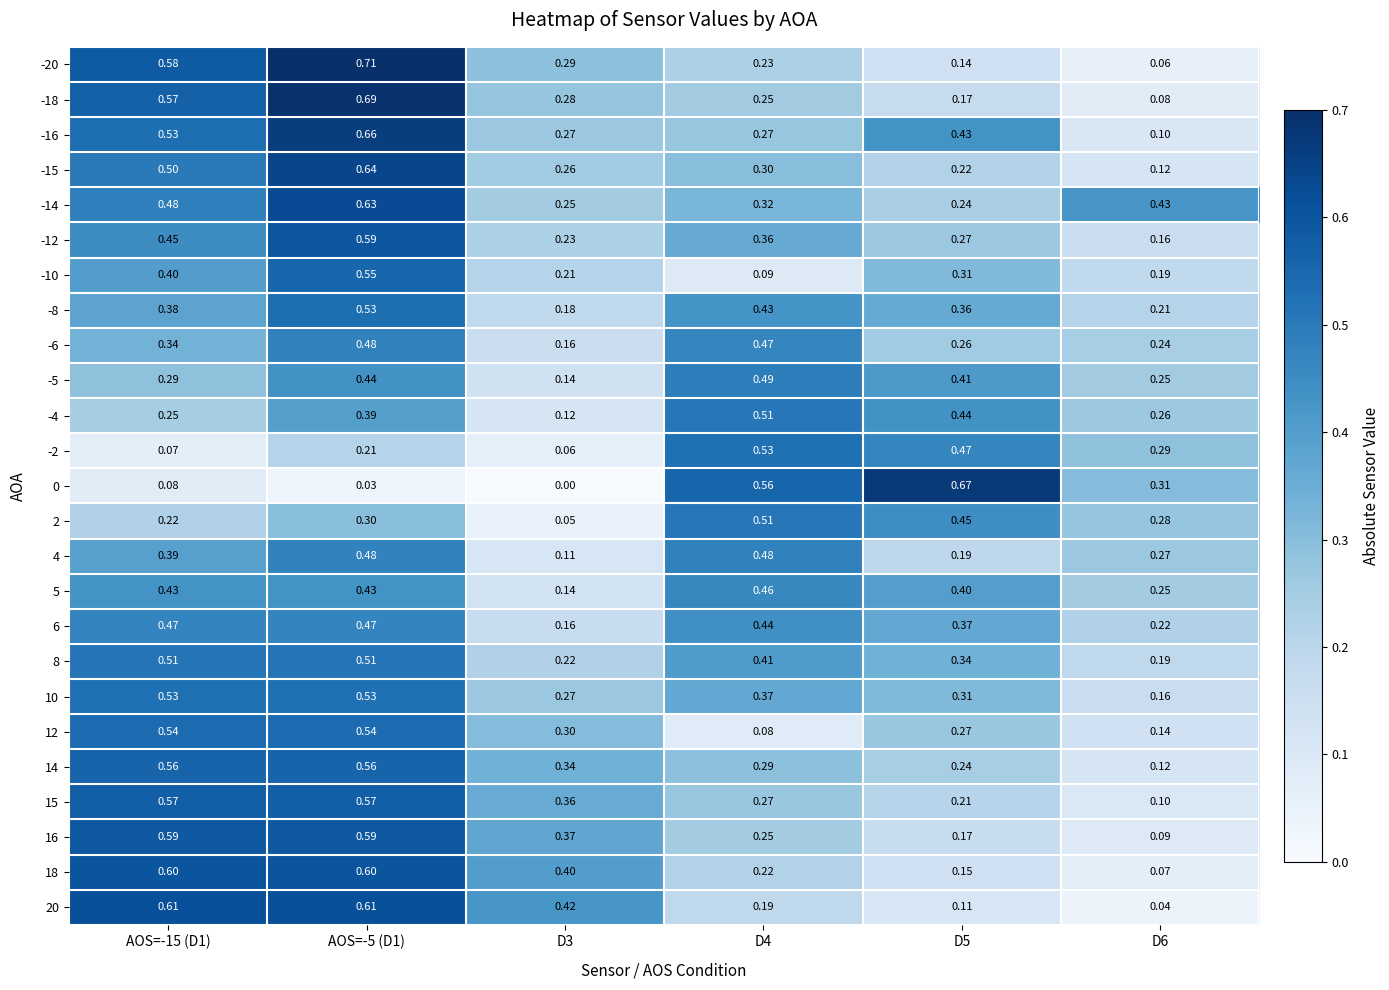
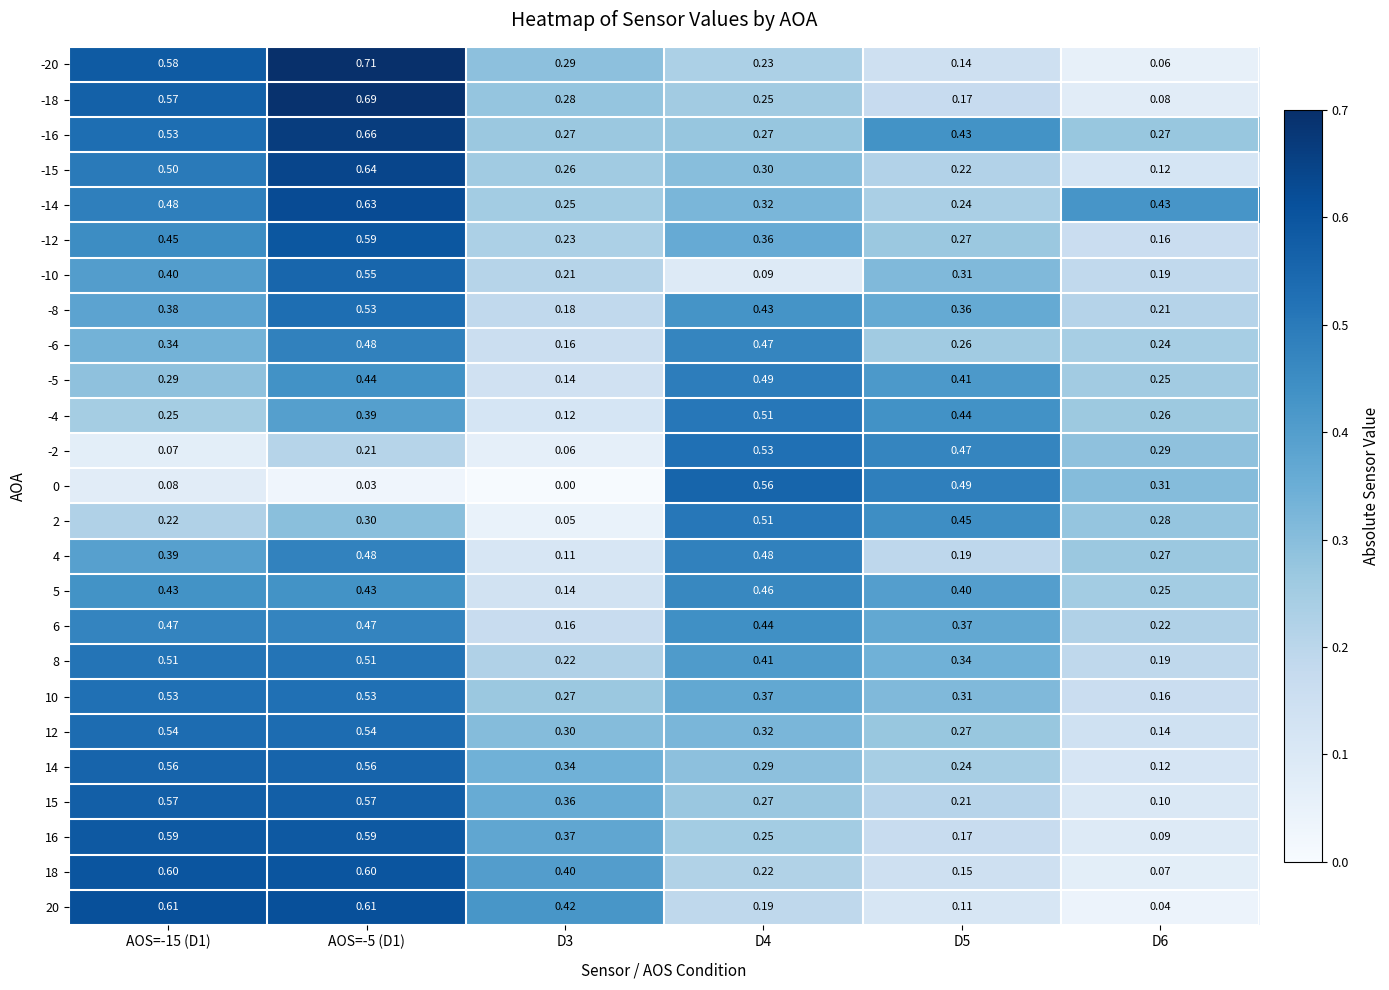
  {
    "-20": {
      "AOS=-15 (D1)": 0.58,
      "AOS=-5 (D1)": 0.71,
      "D3": 0.29,
      "D4": 0.23,
      "D5": 0.14,
      "D6": 0.06
    },
    "-18": {
      "AOS=-15 (D1)": 0.57,
      "AOS=-5 (D1)": 0.69,
      "D3": 0.28,
      "D4": 0.25,
      "D5": 0.17,
      "D6": 0.08
    },
    "-16": {
      "AOS=-15 (D1)": 0.53,
      "AOS=-5 (D1)": 0.66,
      "D3": 0.27,
      "D4": 0.27,
      "D5": 0.43,
-     "D6": 0.10
+     "D6": 0.27
    },
    "-15": {
      "AOS=-15 (D1)": 0.50,
      "AOS=-5 (D1)": 0.64,
      "D3": 0.26,
      "D4": 0.30,
      "D5": 0.22,
      "D6": 0.12
    },
    "-14": {
      "AOS=-15 (D1)": 0.48,
      "AOS=-5 (D1)": 0.63,
      "D3": 0.25,
      "D4": 0.32,
      "D5": 0.24,
      "D6": 0.43
    },
    "-12": {
      "AOS=-15 (D1)": 0.45,
      "AOS=-5 (D1)": 0.59,
      "D3": 0.23,
      "D4": 0.36,
      "D5": 0.27,
      "D6": 0.16
    },
    "-10": {
      "AOS=-15 (D1)": 0.40,
      "AOS=-5 (D1)": 0.55,
      "D3": 0.21,
      "D4": 0.09,
      "D5": 0.31,
      "D6": 0.19
    },
    "-8": {
      "AOS=-15 (D1)": 0.38,
      "AOS=-5 (D1)": 0.53,
      "D3": 0.18,
      "D4": 0.43,
      "D5": 0.36,
      "D6": 0.21
    },
    "-6": {
      "AOS=-15 (D1)": 0.34,
      "AOS=-5 (D1)": 0.48,
      "D3": 0.16,
      "D4": 0.47,
      "D5": 0.26,
      "D6": 0.24
    },
    "-5": {
      "AOS=-15 (D1)": 0.29,
      "AOS=-5 (D1)": 0.44,
      "D3": 0.14,
      "D4": 0.49,
      "D5": 0.41,
      "D6": 0.25
    },
    "-4": {
      "AOS=-15 (D1)": 0.25,
      "AOS=-5 (D1)": 0.39,
      "D3": 0.12,
      "D4": 0.51,
      "D5": 0.44,
      "D6": 0.26
    },
    "-2": {
      "AOS=-15 (D1)": 0.07,
      "AOS=-5 (D1)": 0.21,
      "D3": 0.06,
      "D4": 0.53,
      "D5": 0.47,
      "D6": 0.29
    },
    "0": {
      "AOS=-15 (D1)": 0.08,
      "AOS=-5 (D1)": 0.03,
      "D3": 0.00,
      "D4": 0.56,
-     "D5": 0.67,
+     "D5": 0.49,
      "D6": 0.31
    },
    "2": {
      "AOS=-15 (D1)": 0.22,
      "AOS=-5 (D1)": 0.30,
      "D3": 0.05,
      "D4": 0.51,
      "D5": 0.45,
      "D6": 0.28
    },
    "4": {
      "AOS=-15 (D1)": 0.39,
      "AOS=-5 (D1)": 0.48,
      "D3": 0.11,
      "D4": 0.48,
      "D5": 0.19,
      "D6": 0.27
    },
    "5": {
      "AOS=-15 (D1)": 0.43,
      "AOS=-5 (D1)": 0.43,
      "D3": 0.14,
      "D4": 0.46,
      "D5": 0.40,
      "D6": 0.25
    },
    "6": {
      "AOS=-15 (D1)": 0.47,
      "AOS=-5 (D1)": 0.47,
      "D3": 0.16,
      "D4": 0.44,
      "D5": 0.37,
      "D6": 0.22
    },
    "8": {
      "AOS=-15 (D1)": 0.51,
      "AOS=-5 (D1)": 0.51,
      "D3": 0.22,
      "D4": 0.41,
      "D5": 0.34,
      "D6": 0.19
    },
    "10": {
      "AOS=-15 (D1)": 0.53,
      "AOS=-5 (D1)": 0.53,
      "D3": 0.27,
      "D4": 0.37,
      "D5": 0.31,
      "D6": 0.16
    },
    "12": {
      "AOS=-15 (D1)": 0.54,
      "AOS=-5 (D1)": 0.54,
      "D3": 0.30,
-     "D4": 0.08,
+     "D4": 0.32,
      "D5": 0.27,
      "D6": 0.14
    },
    "14": {
      "AOS=-15 (D1)": 0.56,
      "AOS=-5 (D1)": 0.56,
      "D3": 0.34,
      "D4": 0.29,
      "D5": 0.24,
      "D6": 0.12
    },
    "15": {
      "AOS=-15 (D1)": 0.57,
      "AOS=-5 (D1)": 0.57,
      "D3": 0.36,
      "D4": 0.27,
      "D5": 0.21,
      "D6": 0.10
    },
    "16": {
      "AOS=-15 (D1)": 0.59,
      "AOS=-5 (D1)": 0.59,
      "D3": 0.37,
      "D4": 0.25,
      "D5": 0.17,
      "D6": 0.09
    },
    "18": {
      "AOS=-15 (D1)": 0.60,
      "AOS=-5 (D1)": 0.60,
      "D3": 0.40,
      "D4": 0.22,
      "D5": 0.15,
      "D6": 0.07
    },
    "20": {
      "AOS=-15 (D1)": 0.61,
      "AOS=-5 (D1)": 0.61,
      "D3": 0.42,
      "D4": 0.19,
      "D5": 0.11,
      "D6": 0.04
    }
  }
